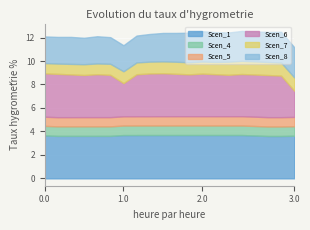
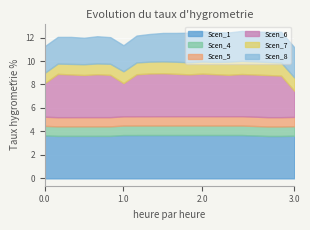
  {
    "Scen_4": {
      "0.0": 0.8,
      "1.0": 0.8,
      "2.0": 0.8,
      "3.0": 0.8
    },
    "Scen_6": {
-     "0.0": 3.7,
+     "0.0": 2.9,
      "1.0": 2.8,
      "2.0": 3.6,
      "3.0": 2.2
    }
  }
